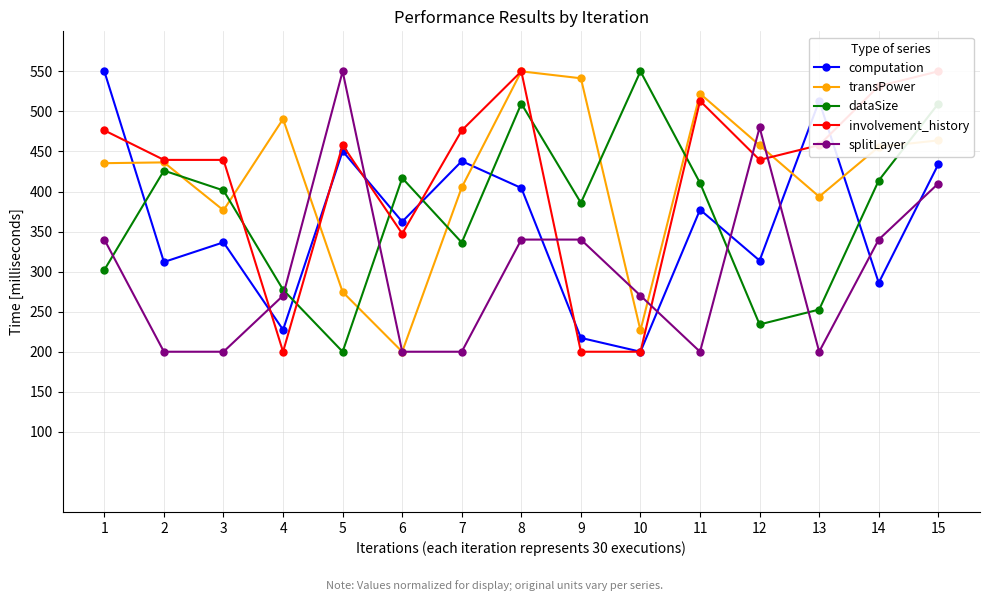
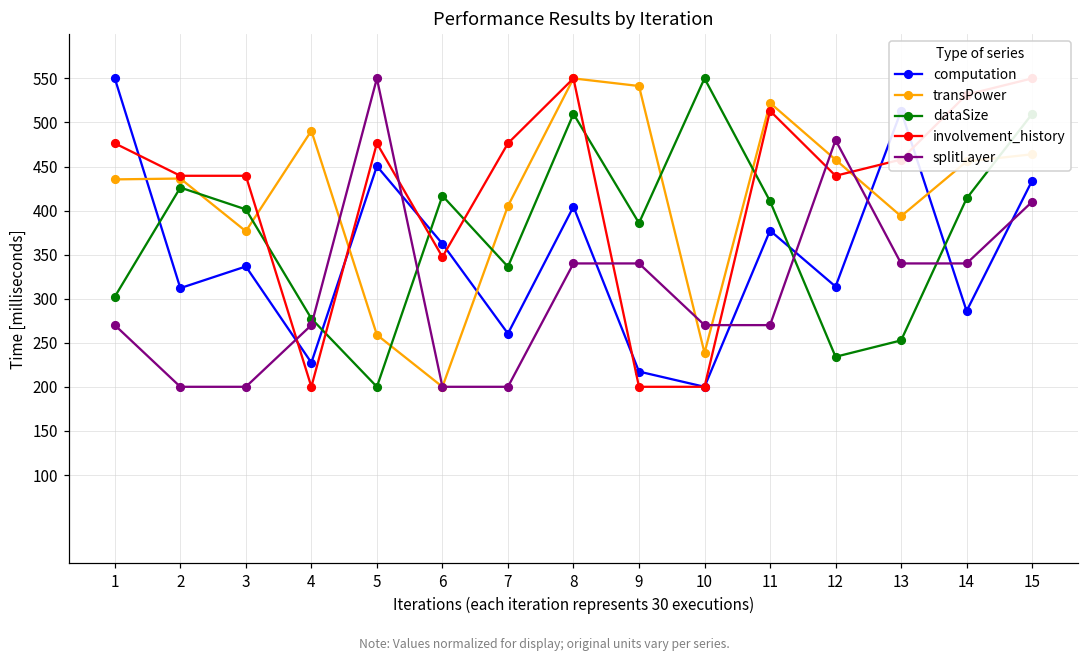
  {
    "computation": {
      "1": 550,
      "2": 310,
      "3": 340,
      "4": 230,
      "5": 450,
      "6": 360,
-     "7": 440,
+     "7": 260,
      "8": 400,
      "9": 220,
      "11": 380,
      "12": 310,
      "14": 290,
      "15": 430
    },
    "transPower": {
      "1": 440,
      "3": 380,
      "4": 490,
-     "5": 270,
+     "5": 260,
      "7": 410,
      "9": 540,
-     "10": 230,
+     "10": 240,
      "11": 520,
      "12": 460,
      "13": 390
    },
    "dataSize": {
      "1": 300,
      "2": 430,
      "3": 400,
      "4": 280,
      "5": 200,
      "6": 420,
      "7": 340,
      "8": 510,
      "9": 390,
      "10": 550,
      "11": 410,
      "12": 230,
      "13": 250,
      "14": 410
    },
    "involvement_history": {
      "1": 480,
      "3": 440,
      "4": 200,
-     "5": 460,
+     "5": 480,
      "6": 350,
      "7": 480,
      "9": 200,
      "11": 510,
      "12": 440
    },
    "splitLayer": {
-     "1": 340,
+     "1": 270,
      "2": 200,
      "3": 200,
      "4": 270,
      "5": 550,
      "7": 200,
      "8": 340,
      "9": 340,
      "10": 270,
-     "11": 200,
+     "11": 270,
      "12": 480,
-     "13": 200,
+     "13": 340,
      "14": 340,
      "15": 410
    }
  }
